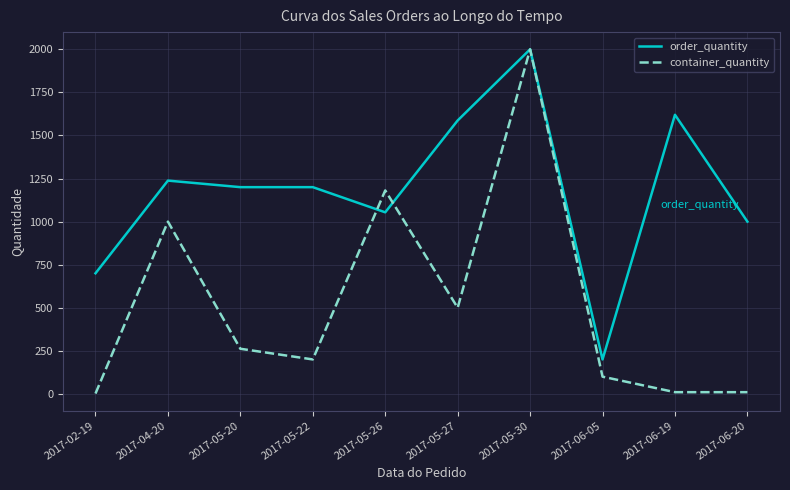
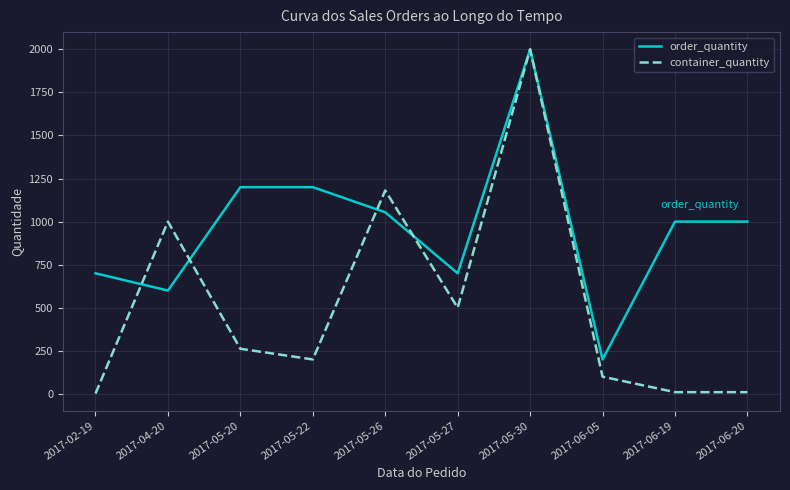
  {
    "order_quantity": {
      "2017-02-19": 700,
-     "2017-04-20": 1240,
+     "2017-04-20": 600,
      "2017-05-20": 1200,
      "2017-05-22": 1200,
      "2017-05-26": 1050,
-     "2017-05-27": 1590,
+     "2017-05-27": 700,
      "2017-06-05": 200,
-     "2017-06-19": 1620,
+     "2017-06-19": 1000,
      "2017-06-20": 1000
    },
    "container_quantity": {
      "2017-02-19": 0,
      "2017-04-20": 1000,
      "2017-05-20": 260,
      "2017-05-22": 200,
      "2017-05-26": 1180,
      "2017-05-27": 500,
      "2017-06-05": 100,
      "2017-06-19": 10,
      "2017-06-20": 10
    }
  }
